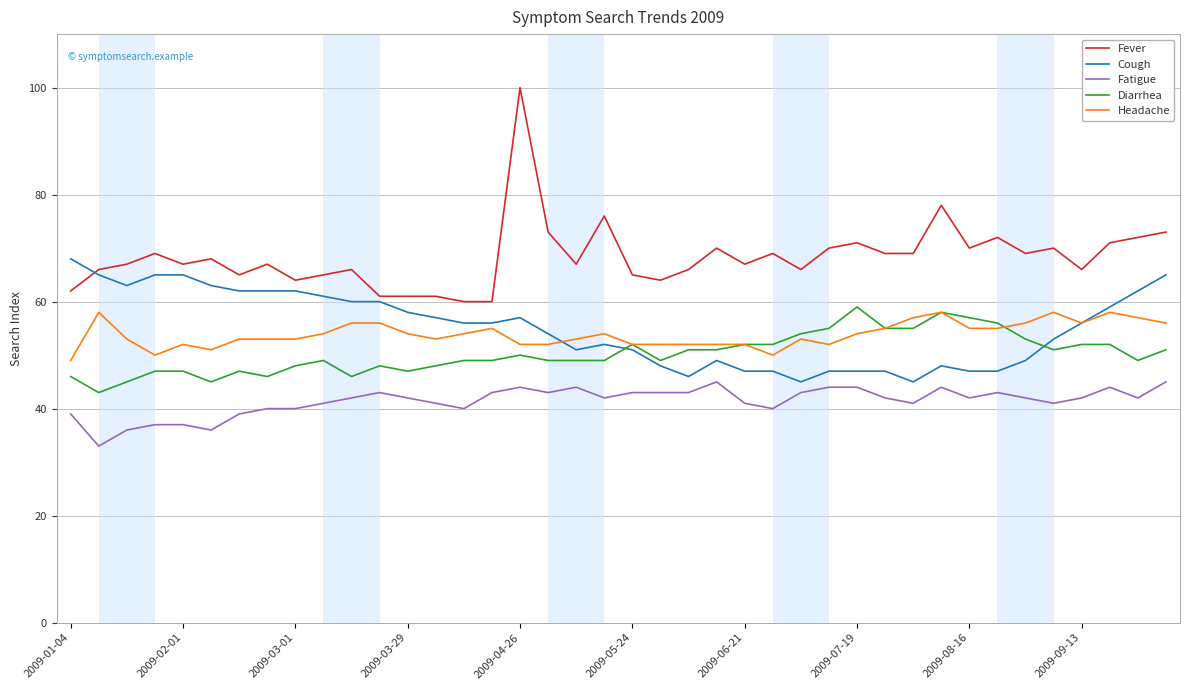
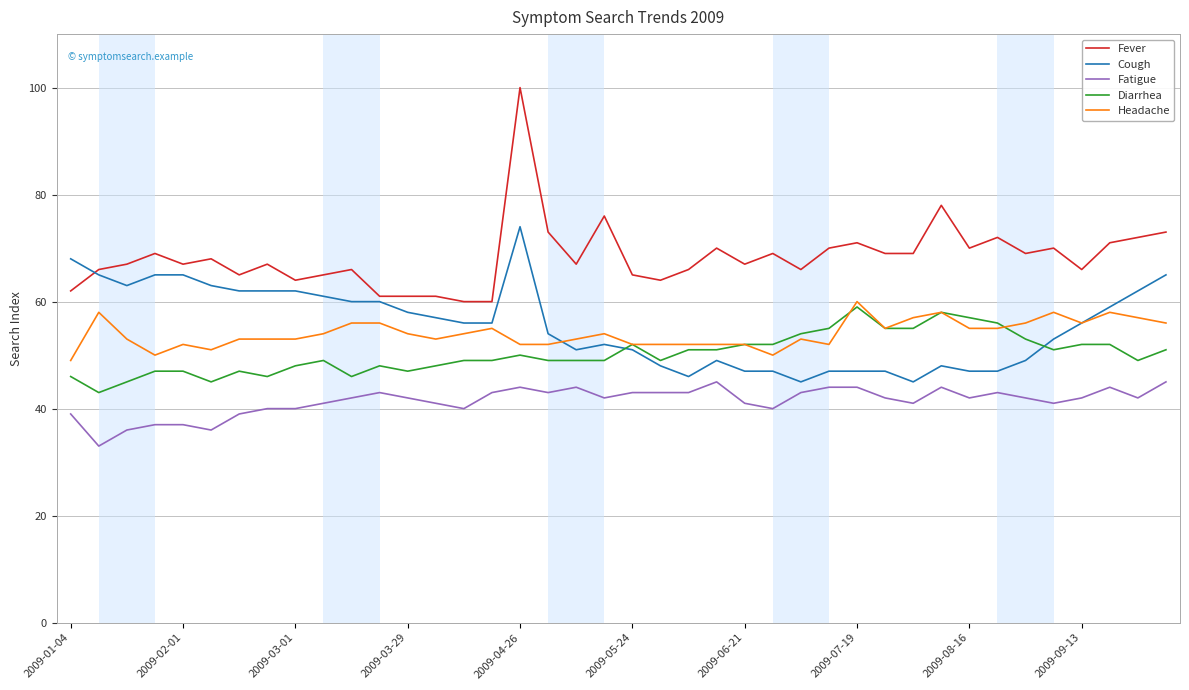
  {
    "Fever": {
      "2009-01-04": 62,
      "2009-02-01": 67,
      "2009-03-01": 64,
      "2009-03-29": 61,
      "2009-04-26": 100,
      "2009-05-24": 65,
      "2009-06-21": 67,
      "2009-07-19": 71,
      "2009-08-16": 70,
      "2009-09-13": 66
    },
    "Cough": {
      "2009-01-04": 68,
      "2009-02-01": 65,
      "2009-03-01": 62,
      "2009-03-29": 58,
-     "2009-04-26": 57,
+     "2009-04-26": 74,
      "2009-05-24": 51,
      "2009-06-21": 47,
      "2009-07-19": 47,
      "2009-08-16": 47
    },
    "Fatigue": {
      "2009-01-04": 39,
      "2009-02-01": 37,
      "2009-03-01": 40,
      "2009-03-29": 42,
      "2009-04-26": 44,
      "2009-05-24": 43,
      "2009-06-21": 41,
      "2009-07-19": 44,
      "2009-08-16": 42,
      "2009-09-13": 42
    },
    "Diarrhea": {
      "2009-01-04": 46,
      "2009-02-01": 47,
      "2009-03-01": 48,
      "2009-03-29": 47,
      "2009-04-26": 50,
      "2009-07-19": 59,
      "2009-08-16": 57,
      "2009-09-13": 52
    },
    "Headache": {
      "2009-01-04": 49,
      "2009-02-01": 52,
      "2009-03-01": 53,
      "2009-03-29": 54,
      "2009-04-26": 52,
-     "2009-07-19": 54,
+     "2009-07-19": 60,
      "2009-08-16": 55
    }
  }
